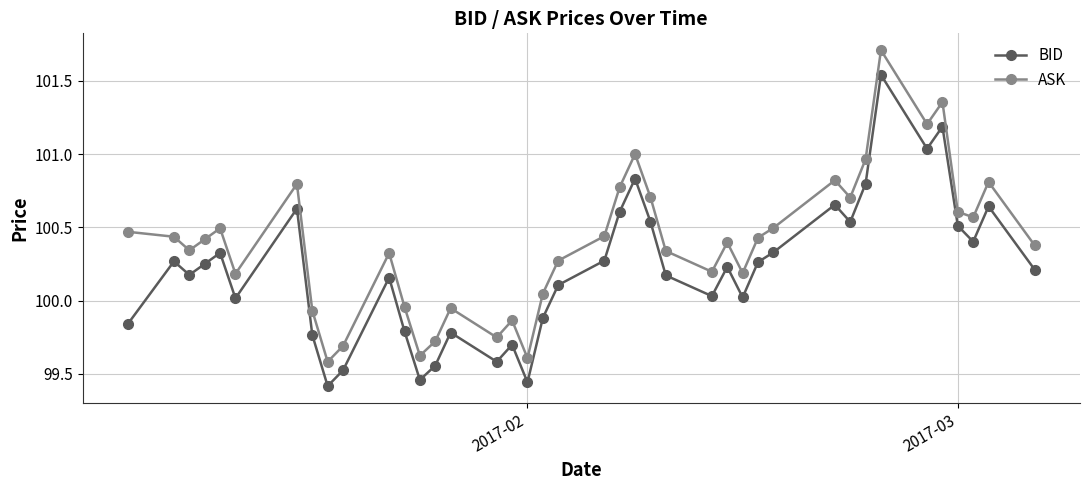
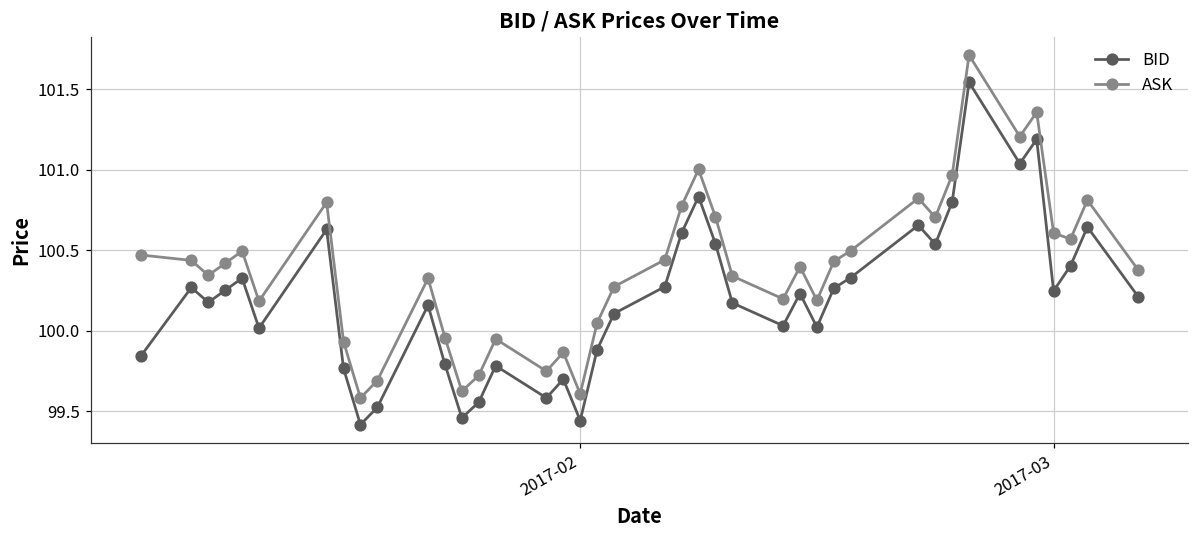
  {
    "BID": {
      "2017-02": 99.44,
-     "2017-03": 100.51
+     "2017-03": 100.25
    },
    "ASK": {
      "2017-02": 99.61,
      "2017-03": 100.61
    }
  }
